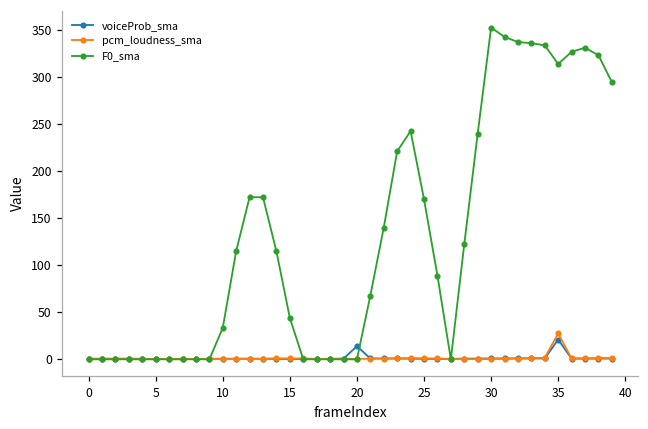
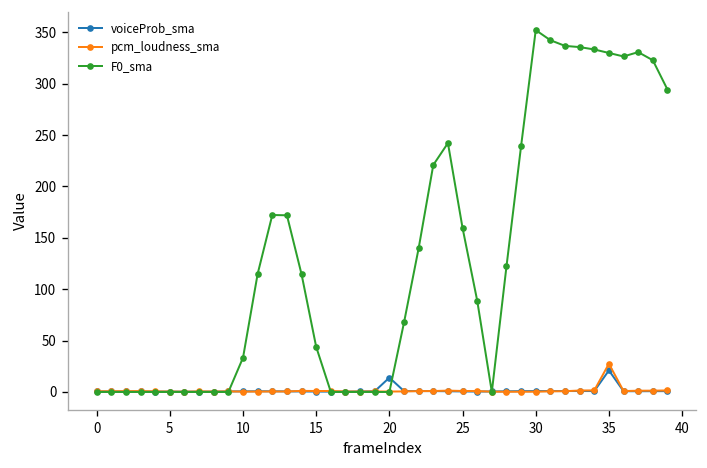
  {
    "voiceProb_sma": {
      "20": 10,
      "35": 20
    },
    "pcm_loudness_sma": {
      "35": 30
    },
    "F0_sma": {
      "10": 30,
      "15": 40,
-     "25": 170,
+     "25": 160,
      "30": 350,
-     "35": 310
+     "35": 330
    }
  }
